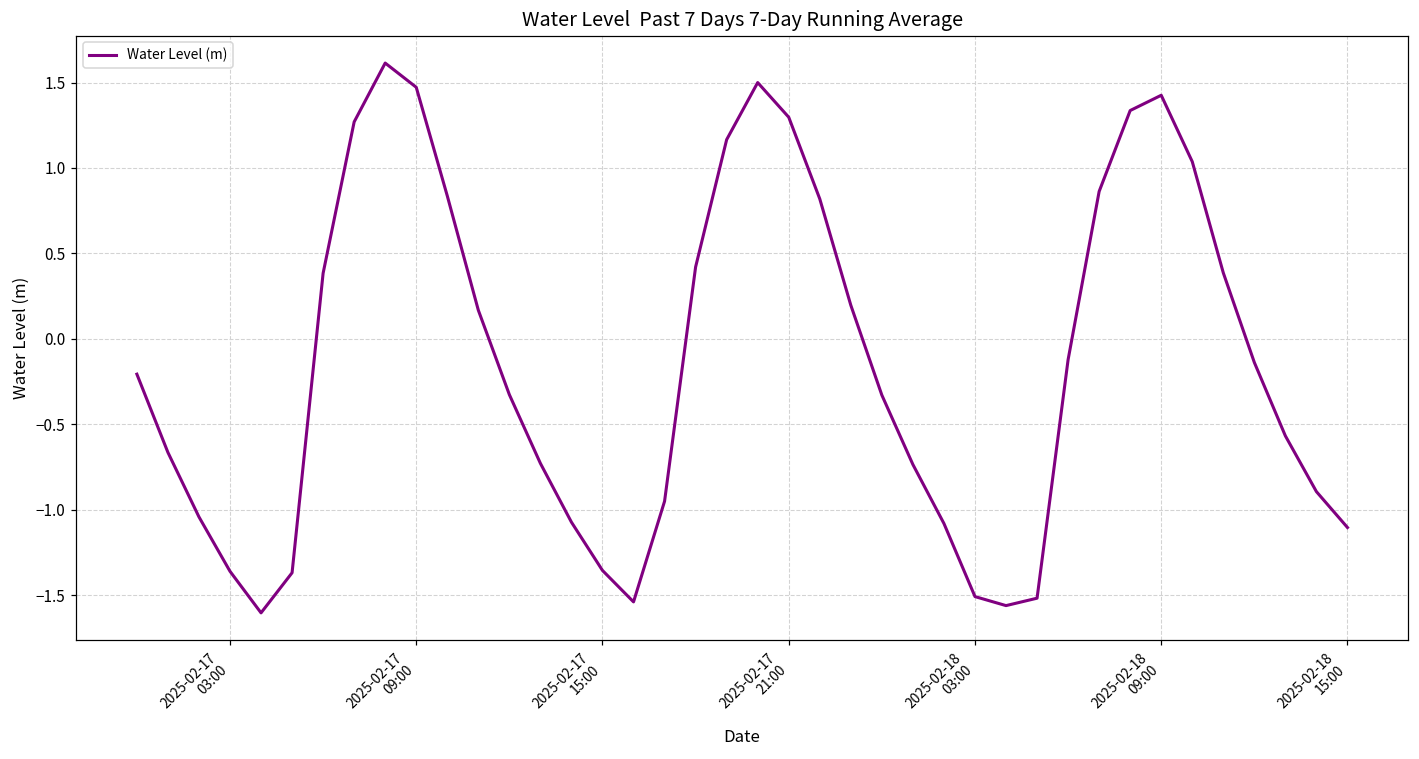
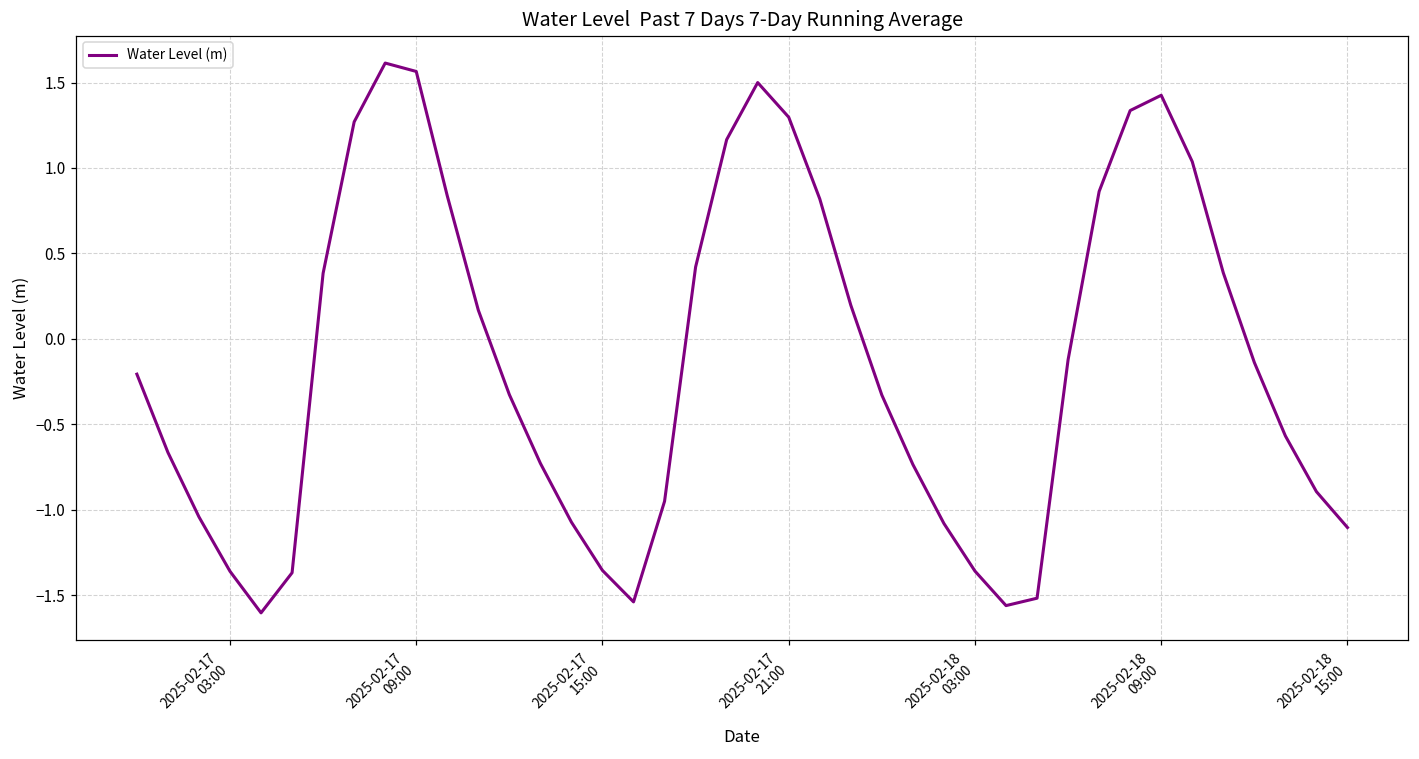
  {
    "2025-02-17 03:00": -1.36,
-   "2025-02-17 09:00": 1.47,
+   "2025-02-17 09:00": 1.56,
    "2025-02-17 15:00": -1.36,
    "2025-02-17 21:00": 1.30,
-   "2025-02-18 03:00": -1.51,
+   "2025-02-18 03:00": -1.36,
    "2025-02-18 09:00": 1.43,
    "2025-02-18 15:00": -1.10
  }
